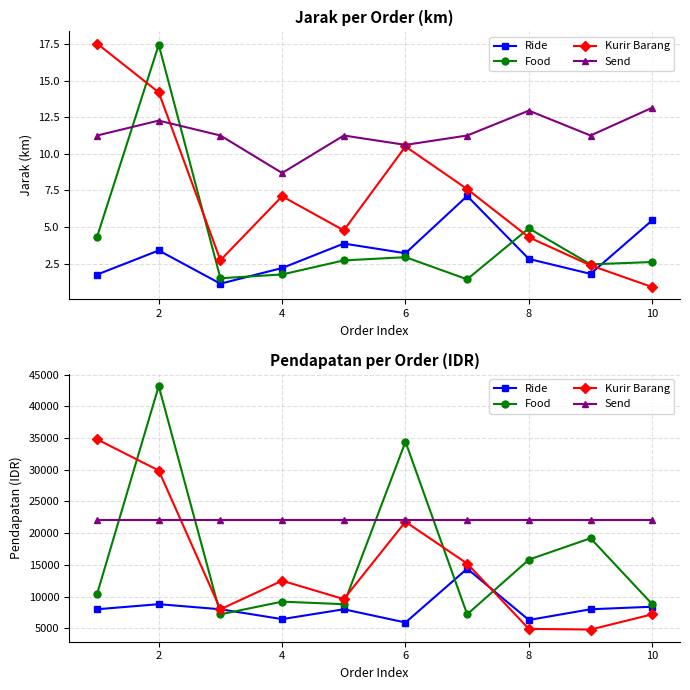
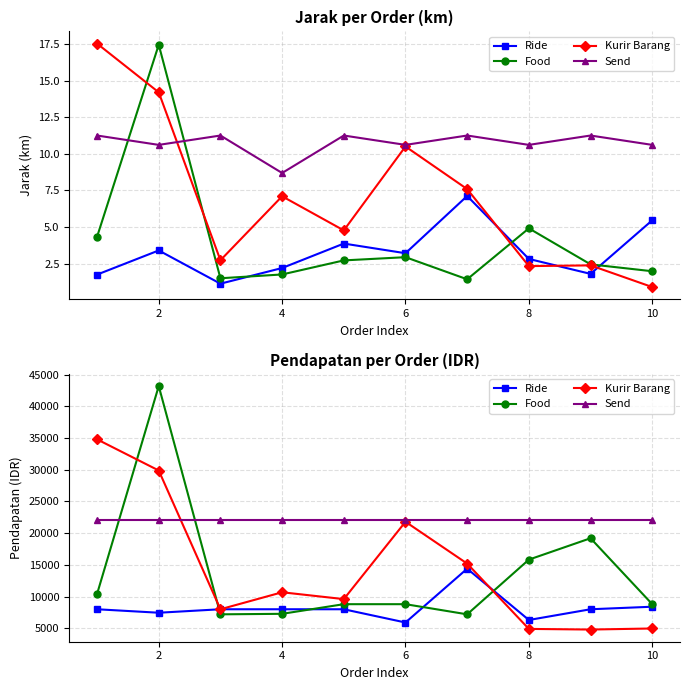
  {
    "Jarak per Order (km)": {
      "Ride": {
        "2": 3.4,
        "4": 2.2,
        "6": 3.2,
        "8": 2.8,
        "10": 5.5
      },
      "Food": {
        "2": 17.5,
        "4": 1.8,
        "6": 2.9,
        "8": 4.9,
-       "10": 2.6
+       "10": 2.0
      },
      "Kurir Barang": {
        "2": 14.2,
        "4": 7.1,
-       "8": 4.3,
+       "8": 2.3,
        "10": 0.9
      },
      "Send": {
-       "2": 12.3,
+       "2": 10.6,
        "4": 8.7,
-       "8": 13.0,
-       "10": 13.2
+       "8": 10.6,
+       "10": 10.6
      }
    },
    "Pendapatan per Order (IDR)": {
      "Ride": {
-       "2": 9000,
-       "4": 6000,
+       "2": 7000,
+       "4": 8000,
        "6": 6000,
        "8": 6000
      },
      "Food": {
        "2": 43000,
-       "4": 9000,
-       "6": 34000,
+       "4": 7000,
+       "6": 9000,
        "8": 16000
      },
      "Kurir Barang": {
        "2": 30000,
-       "4": 13000,
+       "4": 11000,
        "8": 5000,
-       "10": 7000
+       "10": 5000
      },
      "Send": {
        "2": 22000,
        "4": 22000,
        "8": 22000,
        "10": 22000
      }
    }
  }
